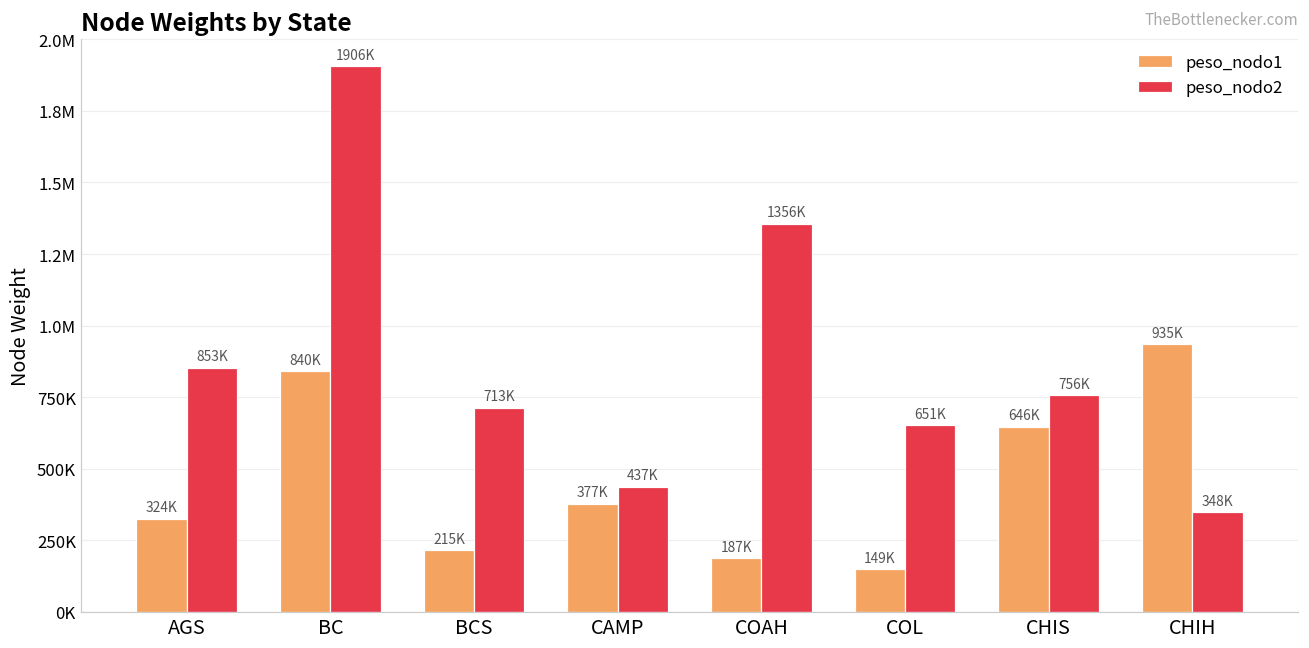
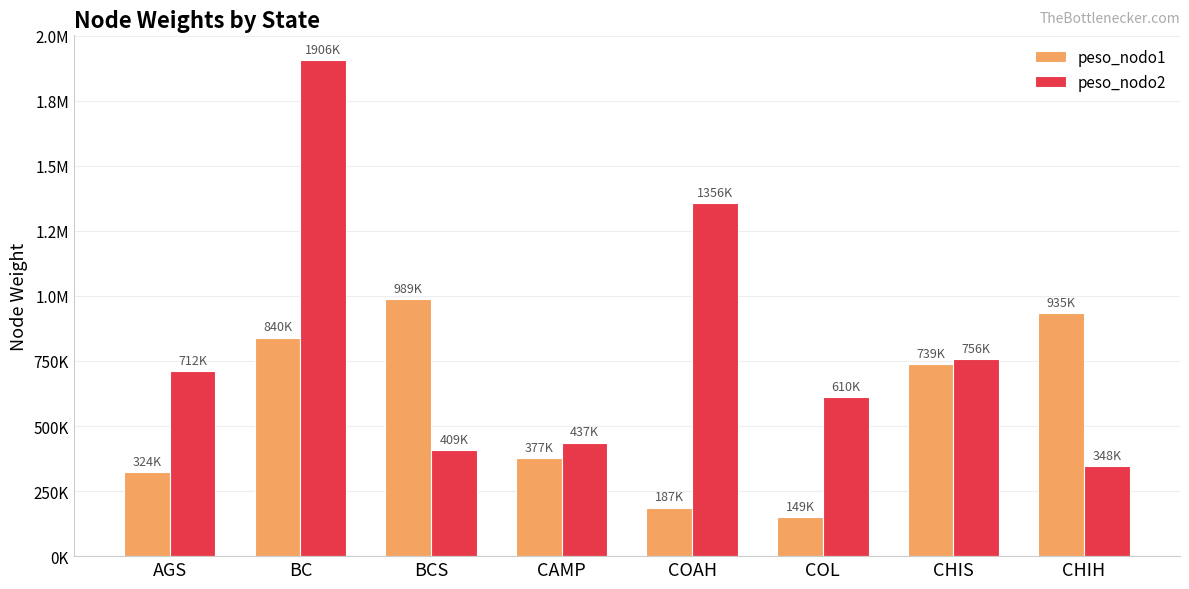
  {
    "peso_nodo1": {
      "AGS": "324K",
      "BC": "840K",
-     "BCS": "215K",
+     "BCS": "989K",
      "CAMP": "377K",
      "COAH": "187K",
      "COL": "149K",
-     "CHIS": "646K",
+     "CHIS": "739K",
      "CHIH": "935K"
    },
    "peso_nodo2": {
-     "AGS": "853K",
+     "AGS": "712K",
      "BC": "1906K",
-     "BCS": "713K",
+     "BCS": "409K",
      "CAMP": "437K",
      "COAH": "1356K",
-     "COL": "651K",
+     "COL": "610K",
      "CHIS": "756K",
      "CHIH": "348K"
    }
  }
